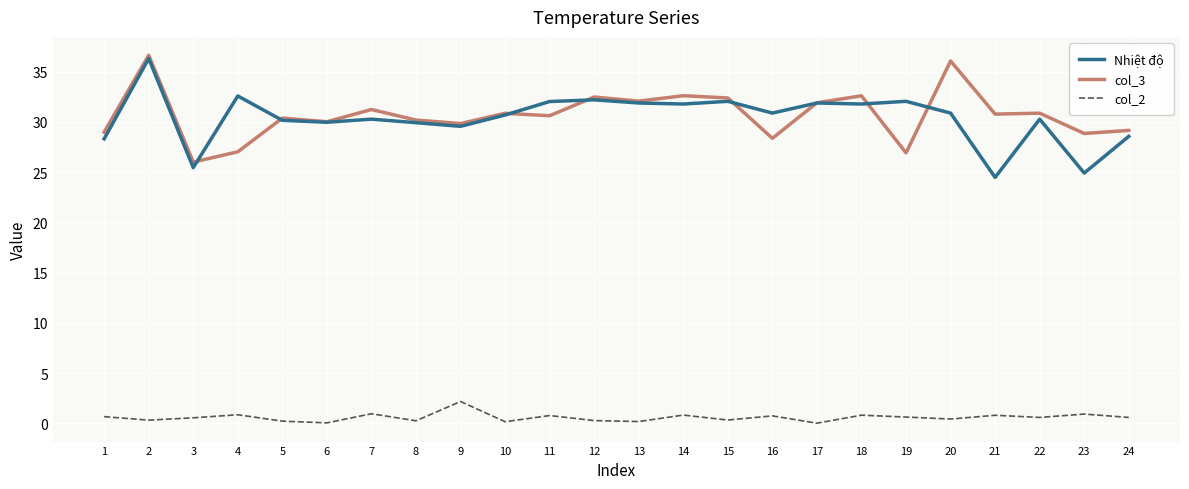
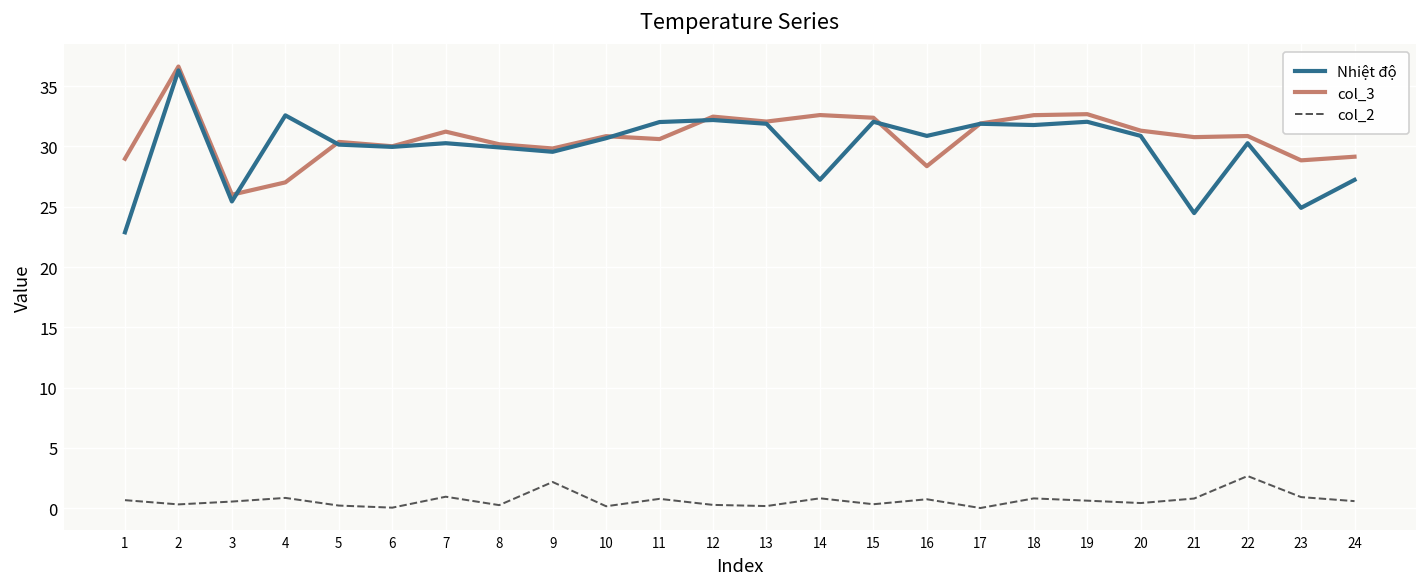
  {
    "Nhiệt độ": {
-     "1": 28.3,
+     "1": 22.9,
      "2": 36.3,
      "3": 25.4,
      "4": 32.6,
      "7": 30.3,
      "8": 29.9,
      "9": 29.6,
      "11": 32.0,
      "12": 32.2,
-     "14": 31.8,
+     "14": 27.2,
      "15": 32.0,
      "16": 30.9,
      "18": 31.8,
      "19": 32.0,
      "20": 30.9,
      "21": 24.5,
      "22": 30.3,
      "23": 24.9,
-     "24": 28.6
+     "24": 27.2
    },
    "col_3": {
      "1": 29.0,
      "2": 36.6,
      "3": 26.0,
      "4": 27.0,
      "7": 31.2,
      "8": 30.2,
      "9": 29.8,
      "11": 30.6,
      "12": 32.5,
      "14": 32.6,
      "15": 32.4,
      "16": 28.4,
      "18": 32.6,
-     "19": 26.9,
-     "20": 36.1,
+     "19": 32.7,
+     "20": 31.3,
      "21": 30.8,
      "22": 30.9,
      "23": 28.8,
      "24": 29.1
    },
    "col_2": {
      "1": 0.7,
      "2": 0.3,
      "3": 0.6,
      "4": 0.9,
      "5": 0.2,
      "6": 0.1,
      "7": 1.0,
      "8": 0.3,
      "9": 2.2,
      "10": 0.2,
      "11": 0.8,
      "12": 0.3,
      "13": 0.2,
      "14": 0.8,
      "15": 0.3,
      "16": 0.7,
      "17": 0.0,
      "18": 0.8,
      "19": 0.6,
      "20": 0.4,
      "21": 0.8,
-     "22": 0.6,
+     "22": 2.7,
      "23": 0.9,
      "24": 0.6
    }
  }
